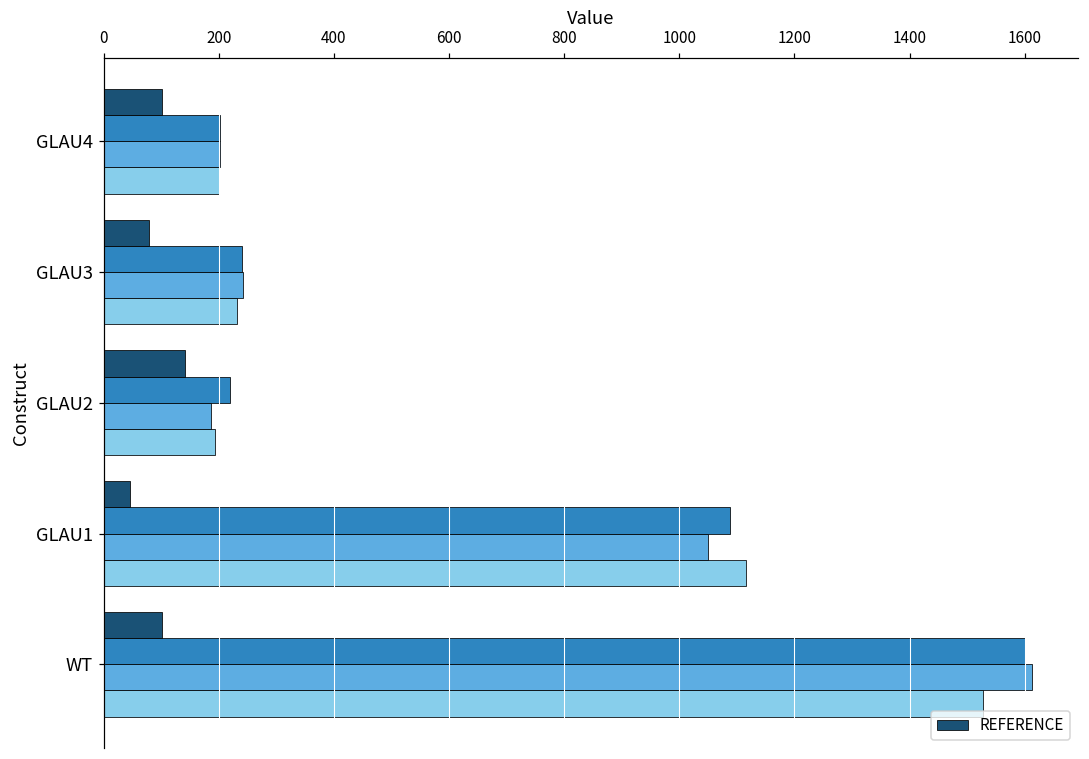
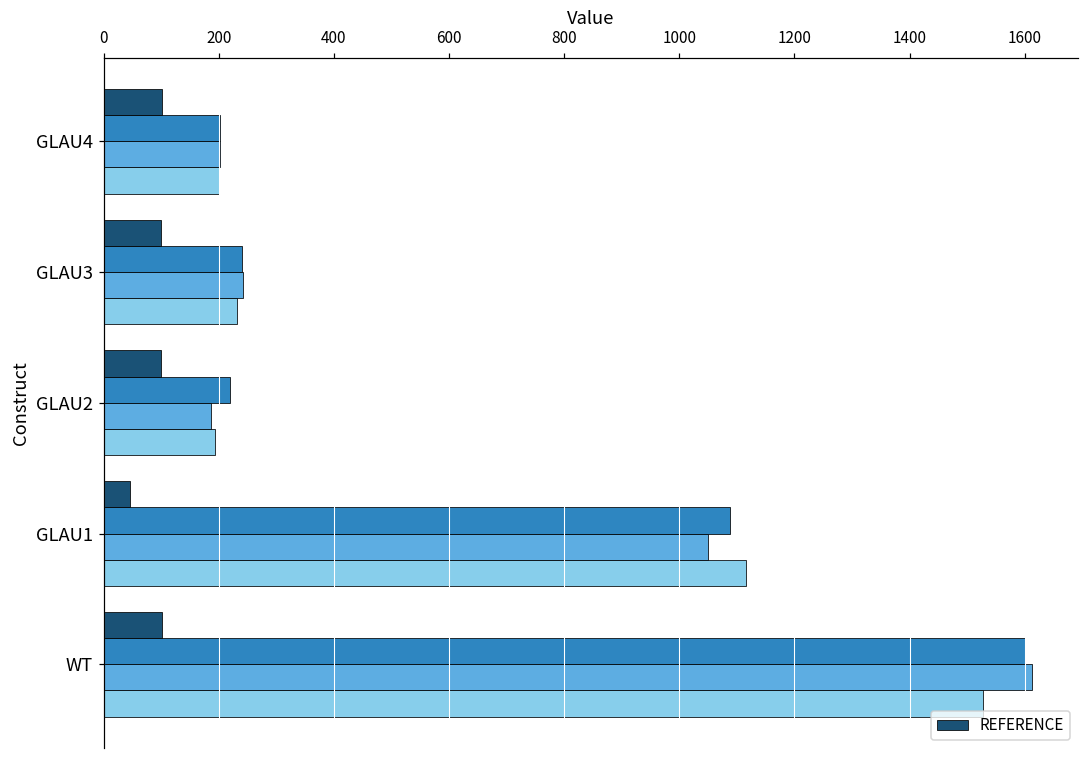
  {
    "REFERENCE": {
      "GLAU4": 100,
-     "GLAU3": 80,
-     "GLAU2": 140,
+     "GLAU3": 100,
+     "GLAU2": 100,
      "GLAU1": 50,
      "WT": 100
    }
  }
